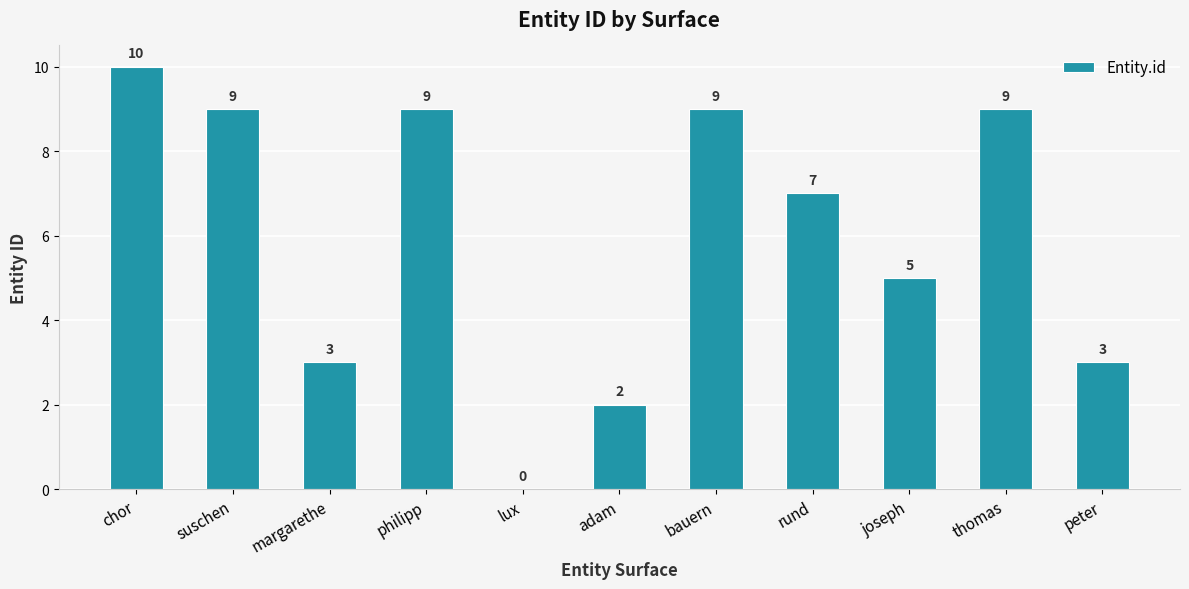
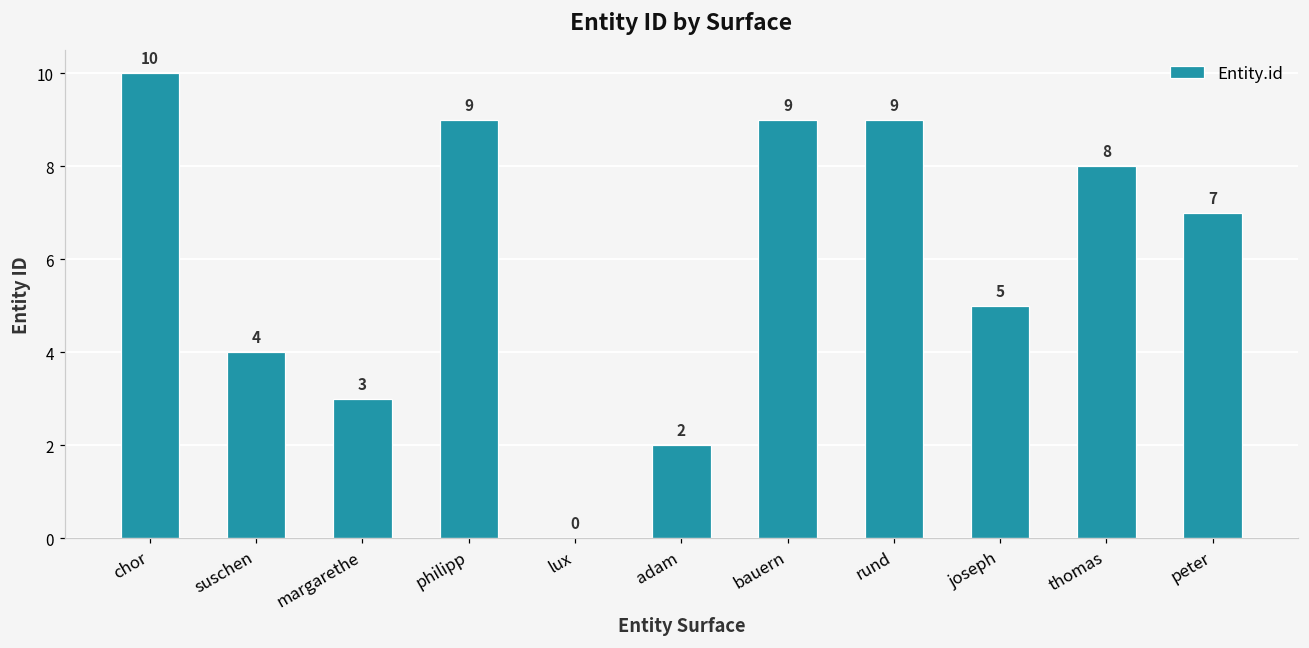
  {
    "chor": 10,
-   "suschen": 9,
+   "suschen": 4,
    "margarethe": 3,
    "philipp": 9,
    "lux": 0,
    "adam": 2,
    "bauern": 9,
-   "rund": 7,
+   "rund": 9,
    "joseph": 5,
-   "thomas": 9,
-   "peter": 3
+   "thomas": 8,
+   "peter": 7
  }
